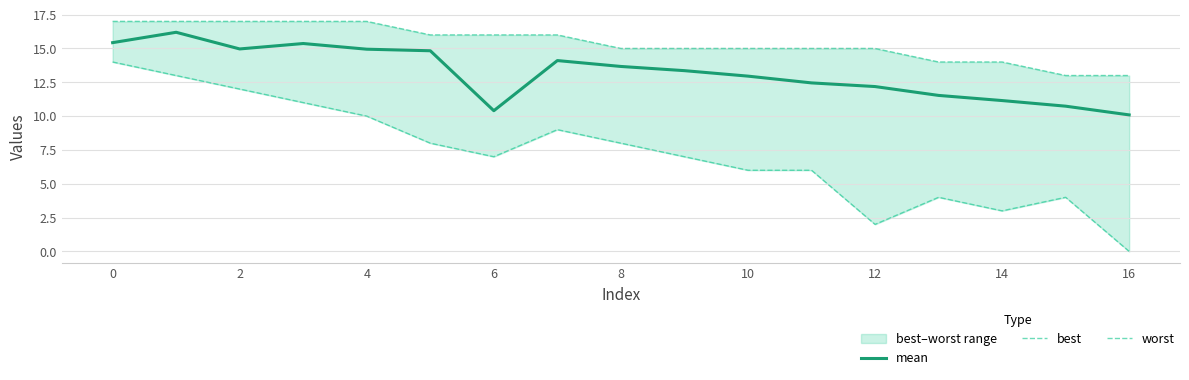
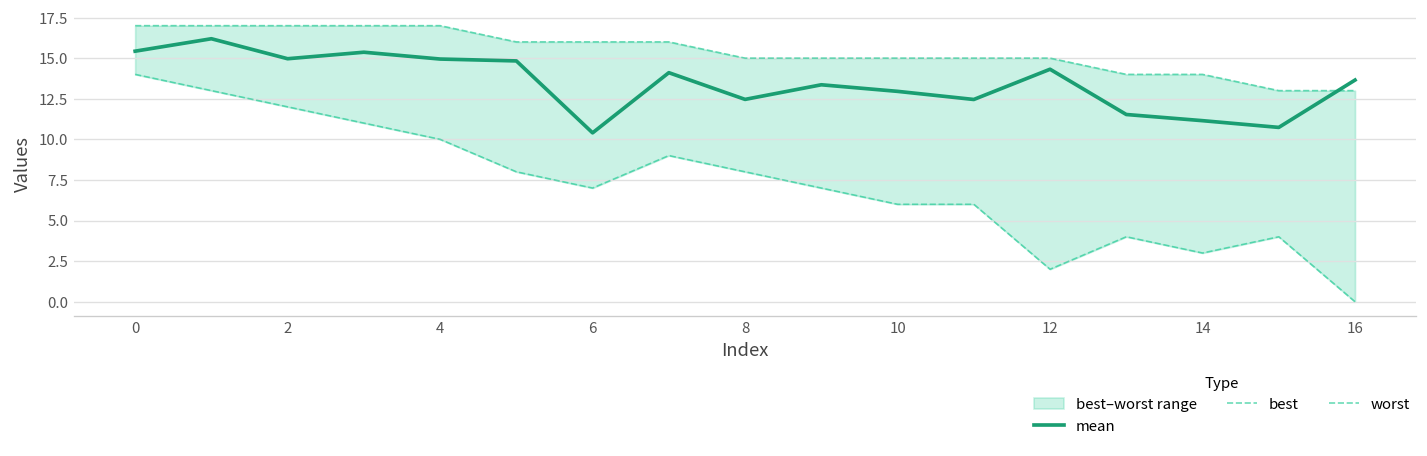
  {
    "mean": {
      "0": 15.4,
      "2": 15.0,
      "4": 14.9,
      "6": 10.4,
-     "8": 13.7,
+     "8": 12.5,
      "10": 13.0,
-     "12": 12.2,
+     "12": 14.3,
      "14": 11.2,
-     "16": 10.1
+     "16": 13.7
    }
  }
